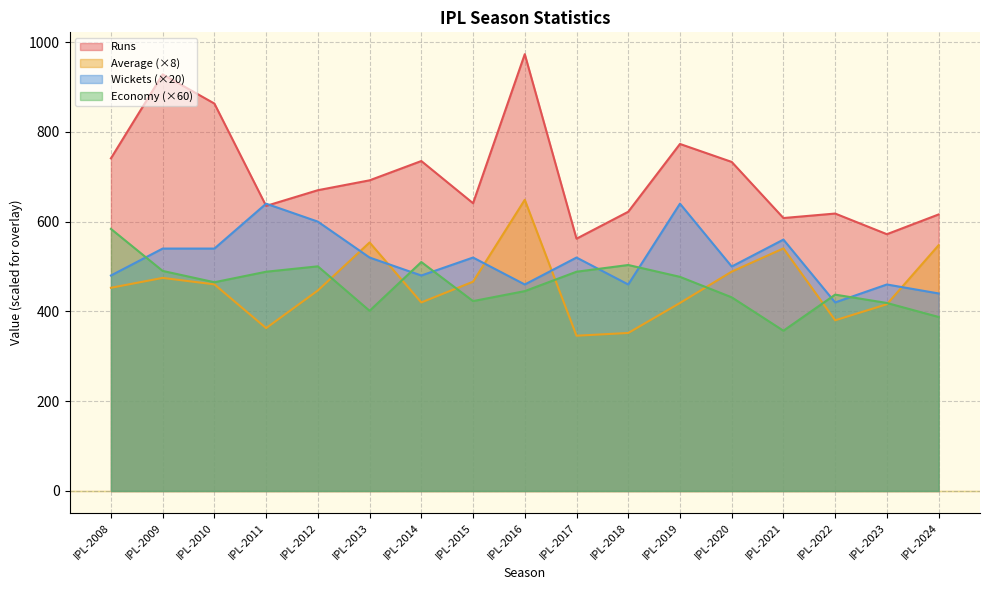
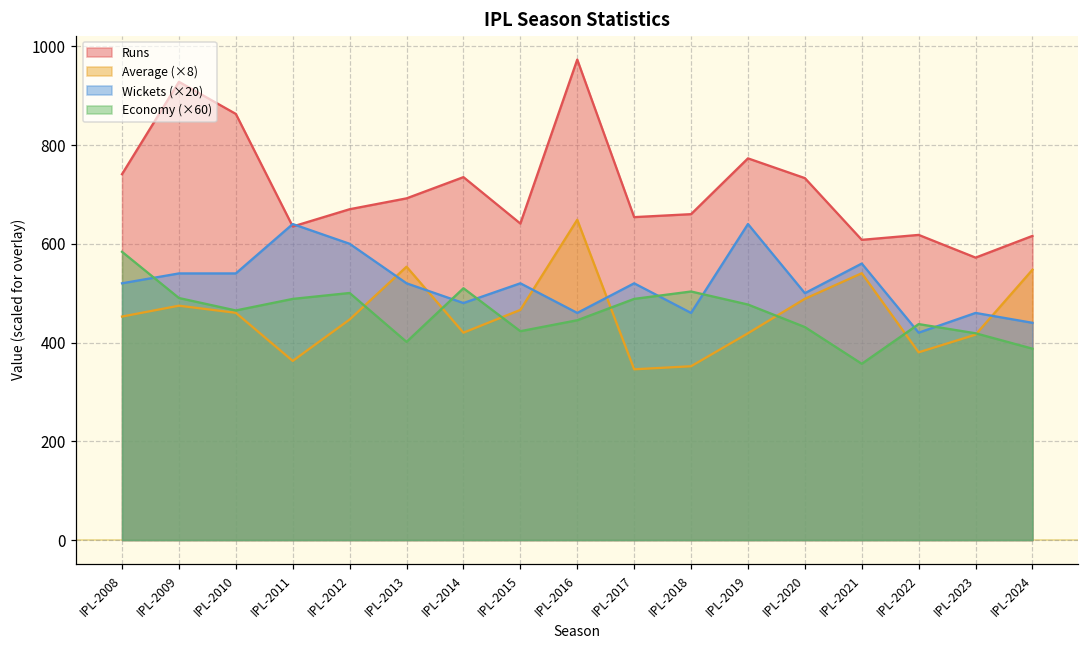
  {
    "Runs": {
      "IPL-2008": 740,
      "IPL-2010": 860,
      "IPL-2012": 670,
      "IPL-2013": 690,
      "IPL-2014": 740,
      "IPL-2015": 640,
      "IPL-2016": 970,
-     "IPL-2017": 560,
-     "IPL-2018": 620,
+     "IPL-2017": 650,
+     "IPL-2018": 660,
      "IPL-2019": 770,
      "IPL-2020": 730,
      "IPL-2021": 610,
      "IPL-2022": 620,
      "IPL-2023": 570,
      "IPL-2024": 620
    },
    "Average (×8)": {
      "IPL-2008": 450,
      "IPL-2009": 470,
      "IPL-2011": 360,
      "IPL-2012": 450,
      "IPL-2013": 550,
      "IPL-2014": 420,
      "IPL-2015": 470,
      "IPL-2016": 650,
      "IPL-2017": 350,
      "IPL-2018": 350,
      "IPL-2019": 420,
      "IPL-2020": 490,
      "IPL-2021": 540,
      "IPL-2022": 380,
      "IPL-2024": 550
    },
    "Wickets (×20)": {
-     "IPL-2008": 480,
+     "IPL-2008": 520,
      "IPL-2009": 540,
      "IPL-2010": 540,
      "IPL-2012": 600,
      "IPL-2013": 520,
      "IPL-2014": 480,
      "IPL-2015": 520,
      "IPL-2016": 460,
      "IPL-2017": 520,
      "IPL-2018": 460,
      "IPL-2019": 640,
      "IPL-2020": 500,
      "IPL-2021": 560,
      "IPL-2022": 420,
      "IPL-2023": 460,
      "IPL-2024": 440
    },
    "Economy (×60)": {
      "IPL-2008": 580,
      "IPL-2009": 490,
      "IPL-2011": 490,
      "IPL-2012": 500,
      "IPL-2013": 400,
      "IPL-2014": 510,
      "IPL-2015": 420,
      "IPL-2016": 450,
      "IPL-2017": 490,
      "IPL-2018": 500,
      "IPL-2019": 480,
      "IPL-2020": 430,
      "IPL-2021": 360,
      "IPL-2022": 440,
      "IPL-2024": 390
    }
  }
